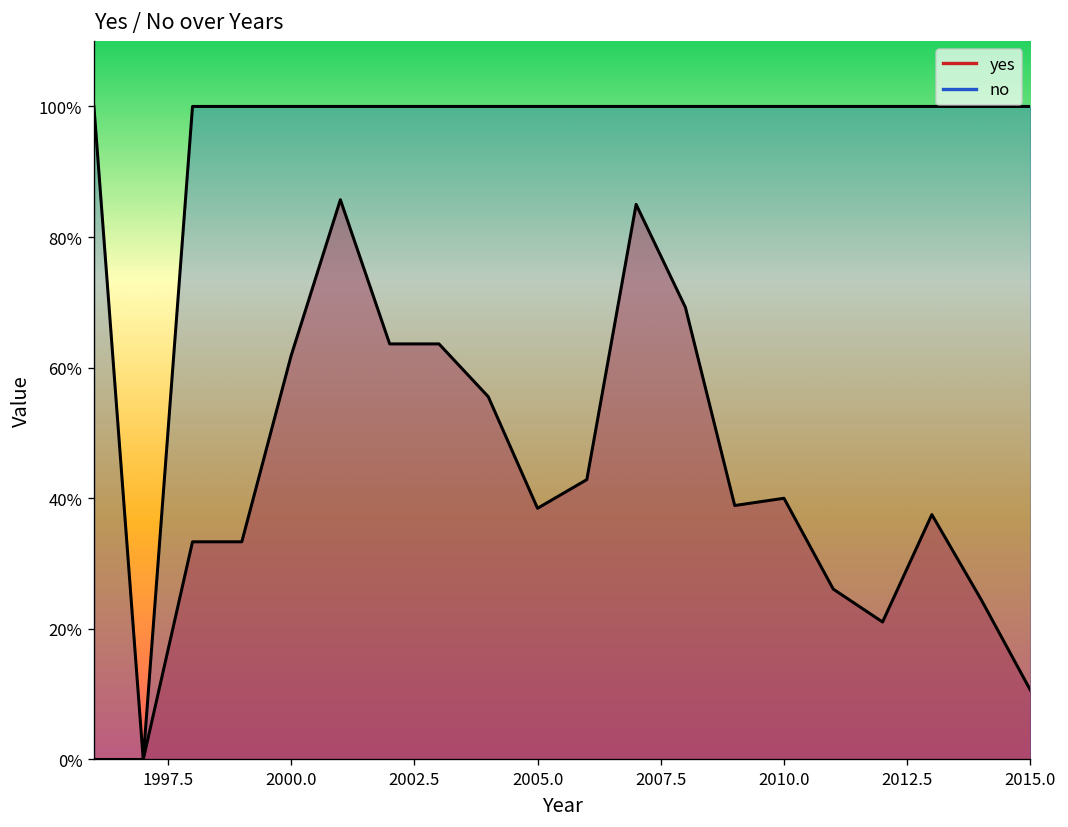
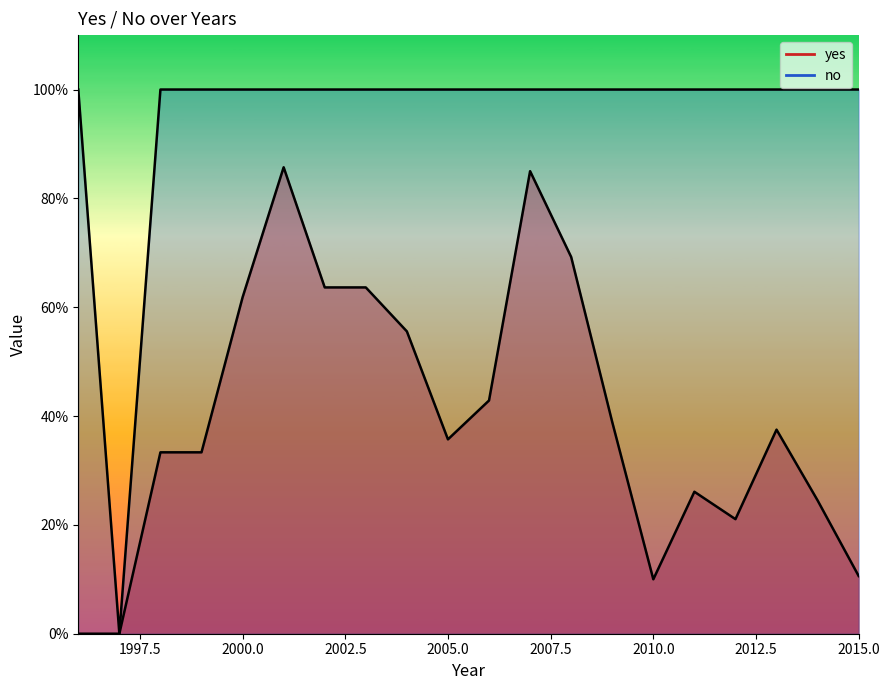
  {
    "yes": {
      "2000.0": "62%",
-     "2005.0": "38%",
-     "2010.0": "40%",
+     "2005.0": "36%",
+     "2010.0": "10%",
      "2015.0": "11%"
    },
    "no": {
      "2000.0": "100%",
      "2005.0": "100%",
      "2010.0": "100%",
      "2015.0": "100%"
    }
  }
